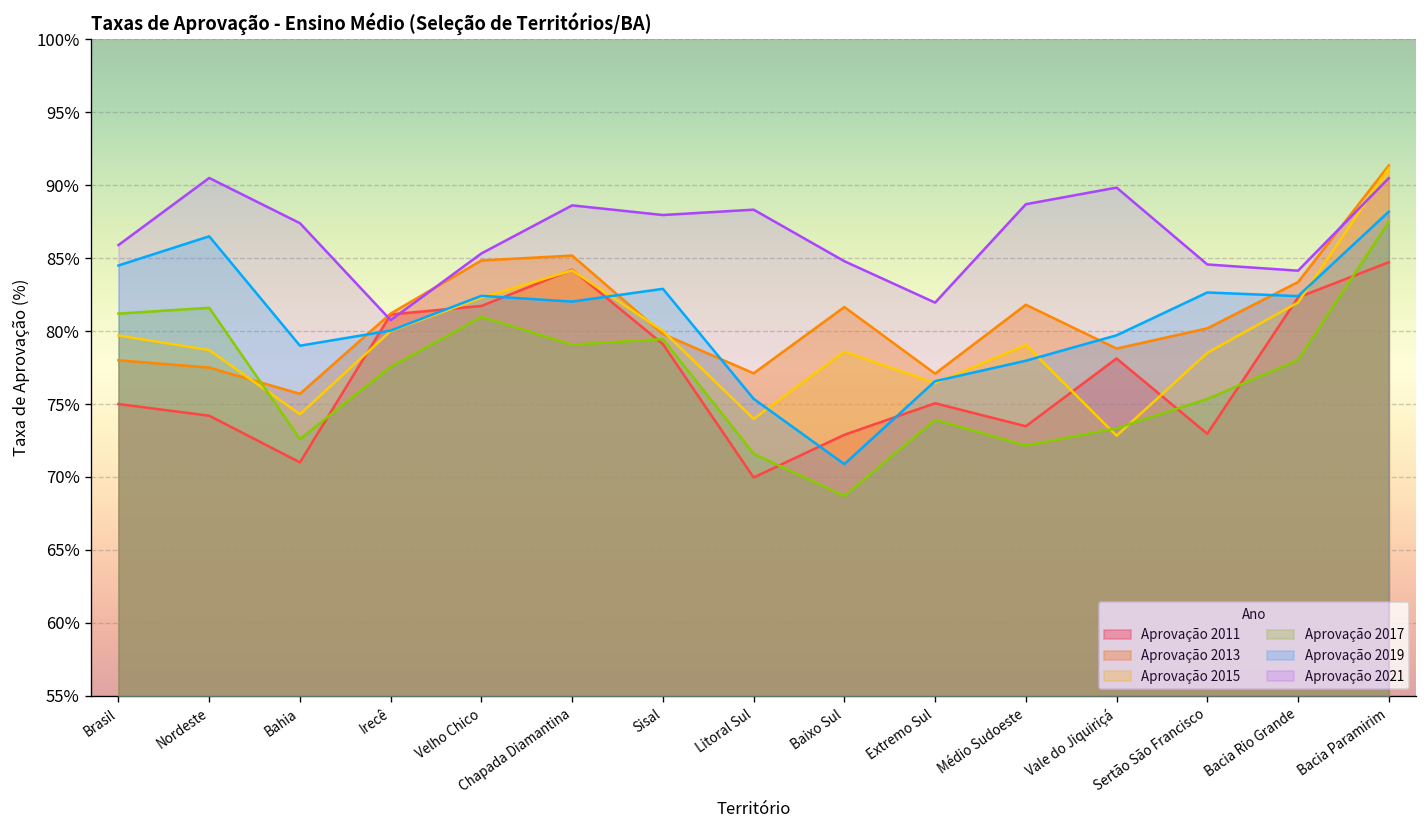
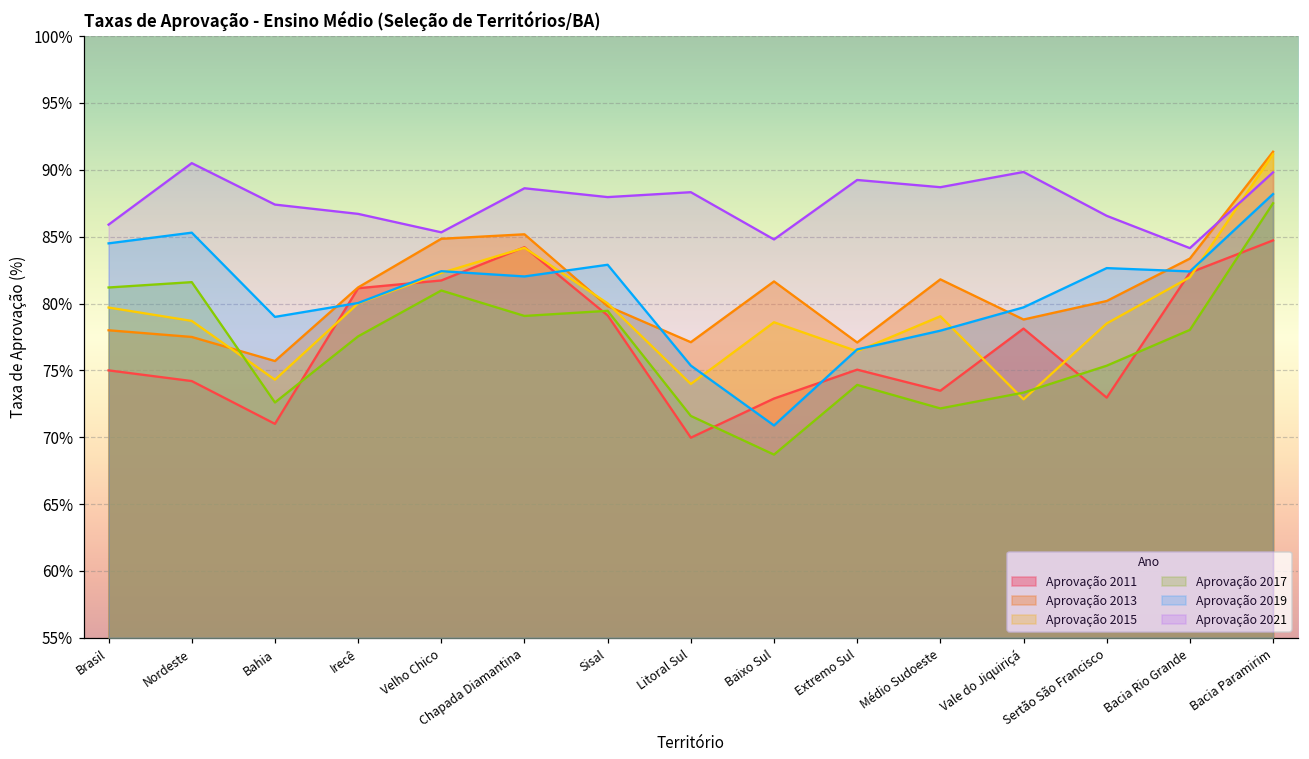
  {
    "Aprovação 2019": {
      "Brasil": "84.5%",
-     "Nordeste": "86.5%",
+     "Nordeste": "85.3%",
      "Bahia": "79.0%",
      "Chapada Diamantina": "82.0%",
      "Sisal": "82.9%",
      "Litoral Sul": "75.4%",
      "Baixo Sul": "70.9%",
      "Médio Sudoeste": "78.0%",
      "Vale do Jiquiriçá": "79.7%",
      "Sertão São Francisco": "82.7%",
      "Bacia Paramirim": "88.2%"
    },
    "Aprovação 2021": {
      "Brasil": "85.9%",
      "Nordeste": "90.5%",
      "Bahia": "87.4%",
-     "Irecê": "80.8%",
+     "Irecê": "86.7%",
      "Velho Chico": "85.3%",
      "Chapada Diamantina": "88.6%",
      "Sisal": "88.0%",
      "Litoral Sul": "88.3%",
      "Baixo Sul": "84.8%",
-     "Extremo Sul": "82.0%",
+     "Extremo Sul": "89.2%",
      "Médio Sudoeste": "88.7%",
      "Vale do Jiquiriçá": "89.8%",
-     "Sertão São Francisco": "84.6%",
+     "Sertão São Francisco": "86.6%",
      "Bacia Rio Grande": "84.1%",
-     "Bacia Paramirim": "90.5%"
+     "Bacia Paramirim": "89.8%"
    }
  }
